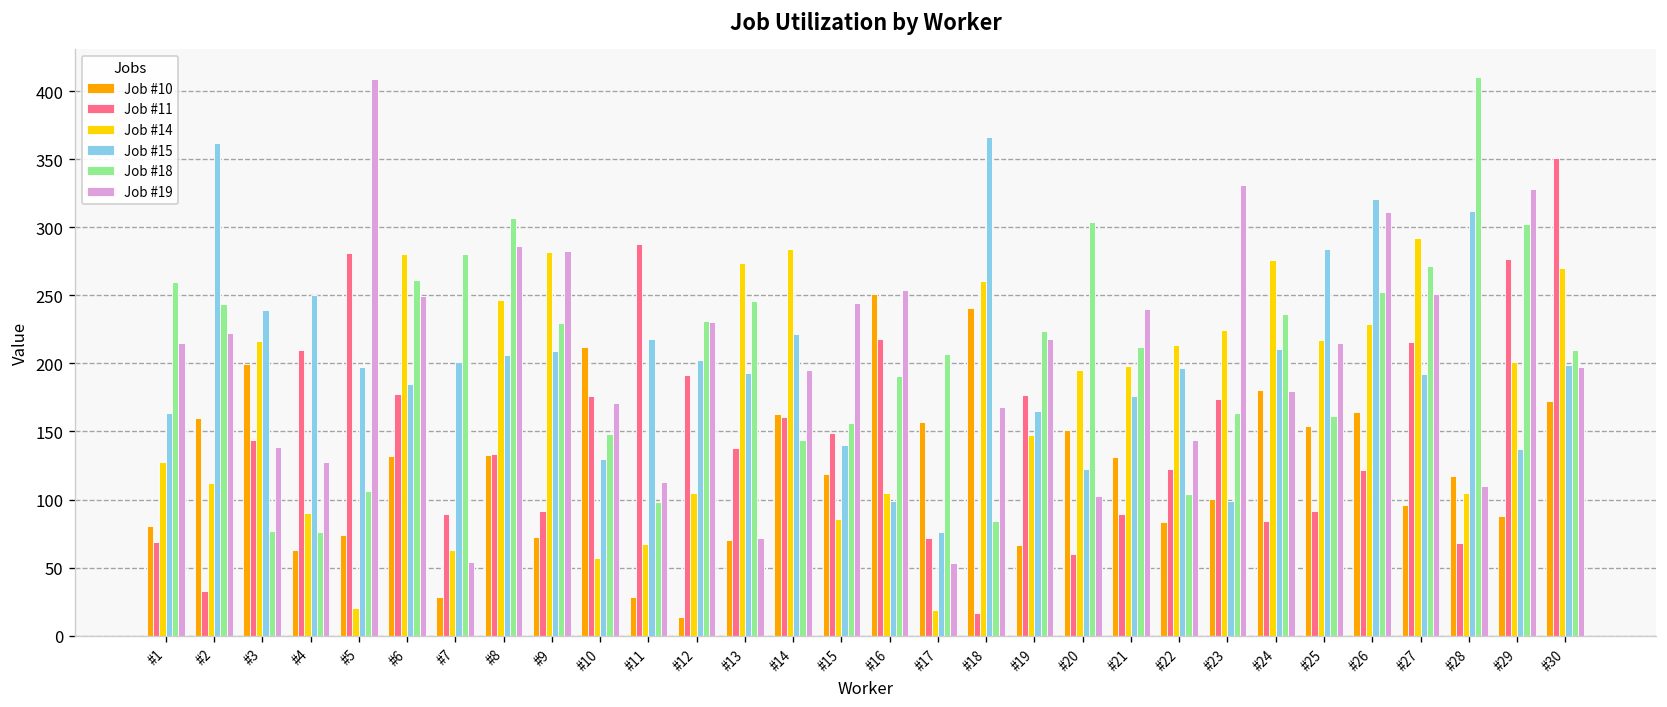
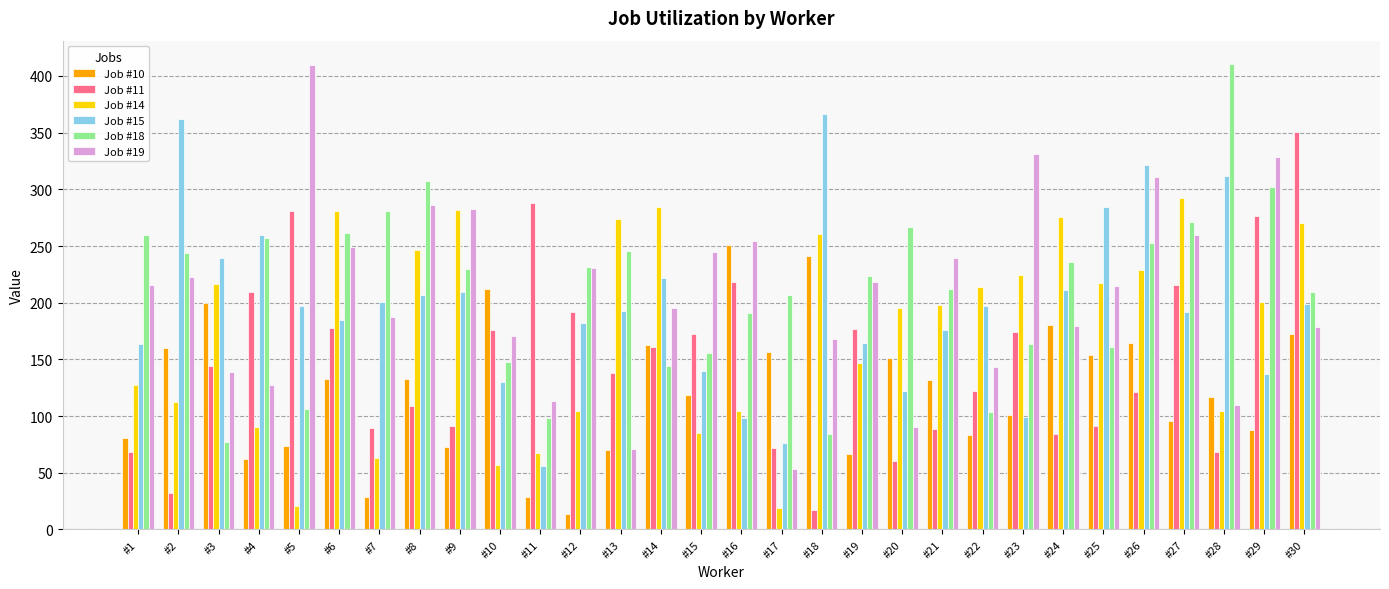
  {
    "Job #11": {
      "#1": 69,
      "#2": 33,
      "#3": 144,
      "#4": 210,
      "#5": 281,
      "#6": 178,
      "#7": 89,
-     "#8": 134,
+     "#8": 109,
      "#9": 91,
      "#10": 176,
      "#11": 288,
      "#12": 192,
      "#13": 138,
      "#14": 161,
-     "#15": 149,
+     "#15": 172,
      "#16": 218,
      "#17": 72,
      "#18": 17,
      "#19": 177,
      "#20": 60,
      "#21": 89,
      "#22": 122,
      "#23": 174,
      "#24": 85,
      "#25": 91,
      "#26": 122,
      "#27": 216,
      "#28": 68,
      "#29": 277,
      "#30": 351
    },
    "Job #15": {
      "#1": 164,
      "#2": 362,
      "#3": 239,
-     "#4": 250,
+     "#4": 260,
      "#5": 197,
      "#6": 185,
      "#7": 201,
      "#8": 206,
      "#9": 210,
      "#10": 130,
-     "#11": 218,
-     "#12": 202,
+     "#11": 56,
+     "#12": 182,
      "#13": 193,
      "#14": 222,
      "#15": 140,
      "#16": 99,
      "#17": 76,
      "#18": 367,
      "#19": 165,
      "#20": 122,
      "#21": 176,
      "#22": 197,
      "#23": 99,
      "#24": 211,
      "#25": 284,
      "#26": 321,
      "#27": 192,
      "#28": 312,
      "#29": 137,
      "#30": 199
    },
    "Job #18": {
      "#1": 260,
      "#2": 244,
      "#3": 77,
-     "#4": 76,
+     "#4": 257,
      "#5": 106,
      "#6": 261,
      "#7": 281,
      "#8": 307,
      "#9": 230,
      "#10": 148,
      "#11": 99,
      "#12": 231,
      "#13": 246,
      "#14": 144,
      "#15": 156,
      "#16": 191,
      "#17": 207,
      "#18": 84,
      "#19": 224,
-     "#20": 304,
+     "#20": 267,
      "#21": 212,
      "#22": 104,
      "#23": 163,
      "#24": 236,
      "#25": 161,
      "#26": 253,
      "#27": 271,
      "#28": 411,
      "#29": 302,
      "#30": 210
    },
    "Job #19": {
      "#1": 215,
      "#2": 222,
      "#3": 139,
      "#4": 128,
      "#5": 409,
      "#6": 249,
-     "#7": 54,
+     "#7": 188,
      "#8": 286,
      "#9": 283,
      "#10": 171,
      "#11": 113,
      "#12": 230,
      "#13": 71,
      "#14": 195,
      "#15": 244,
      "#16": 254,
      "#17": 54,
      "#18": 168,
      "#19": 218,
-     "#20": 102,
+     "#20": 91,
      "#21": 240,
      "#22": 144,
      "#23": 331,
      "#24": 180,
      "#25": 215,
      "#26": 311,
-     "#27": 251,
+     "#27": 260,
      "#28": 110,
      "#29": 328,
-     "#30": 197
+     "#30": 178
    }
  }
